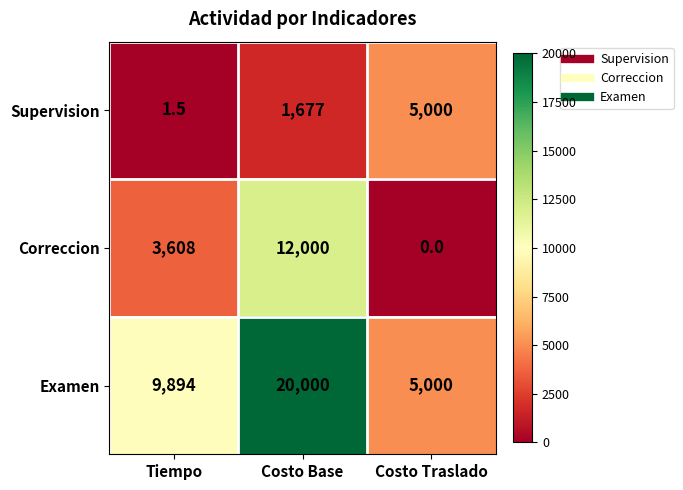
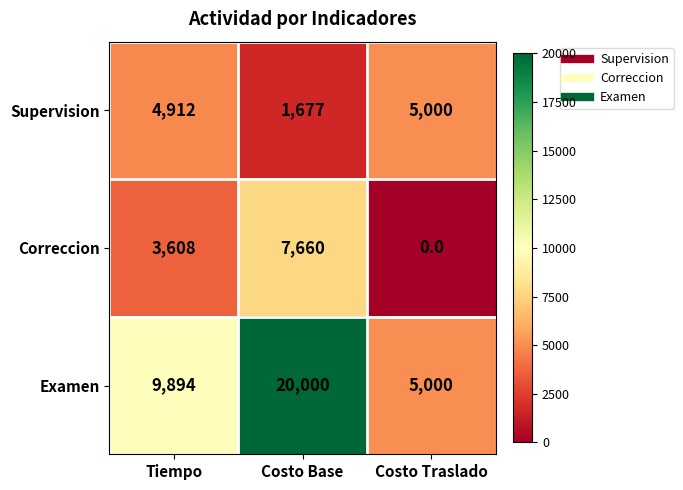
  {
    "Supervision": {
-     "Tiempo": "1.5",
+     "Tiempo": "4,912",
      "Costo Base": "1,677",
      "Costo Traslado": "5,000"
    },
    "Correccion": {
      "Tiempo": "3,608",
-     "Costo Base": "12,000",
+     "Costo Base": "7,660",
      "Costo Traslado": "0.0"
    },
    "Examen": {
      "Tiempo": "9,894",
      "Costo Base": "20,000",
      "Costo Traslado": "5,000"
    }
  }
